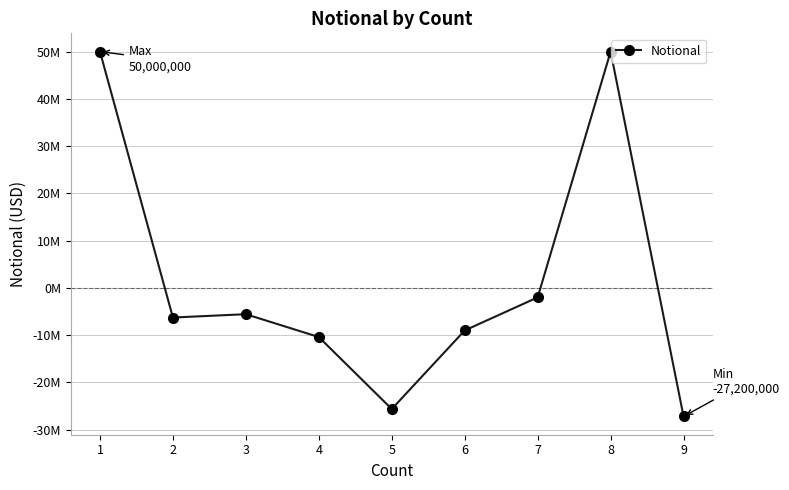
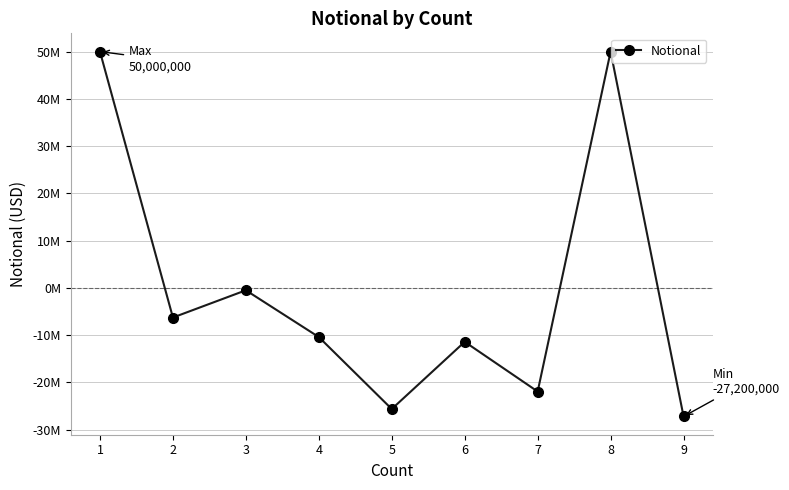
  {
    "2": -6000000,
-   "3": -6000000,
+   "3": -1000000,
    "4": -10000000,
    "5": -26000000,
-   "6": -9000000,
-   "7": -2000000,
+   "6": -11000000,
+   "7": -22000000,
    "8": 50000000
  }
